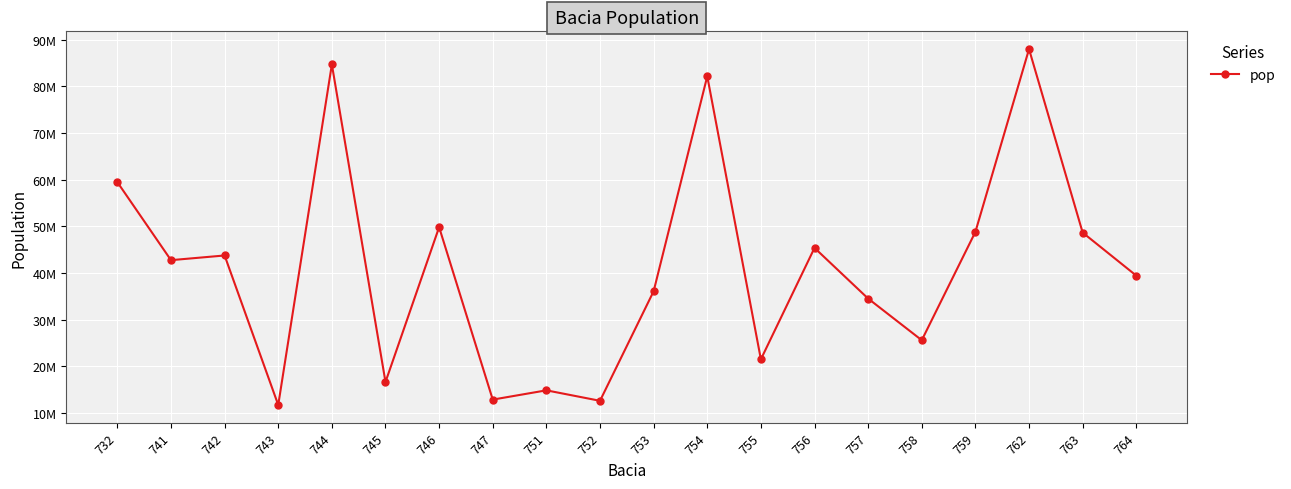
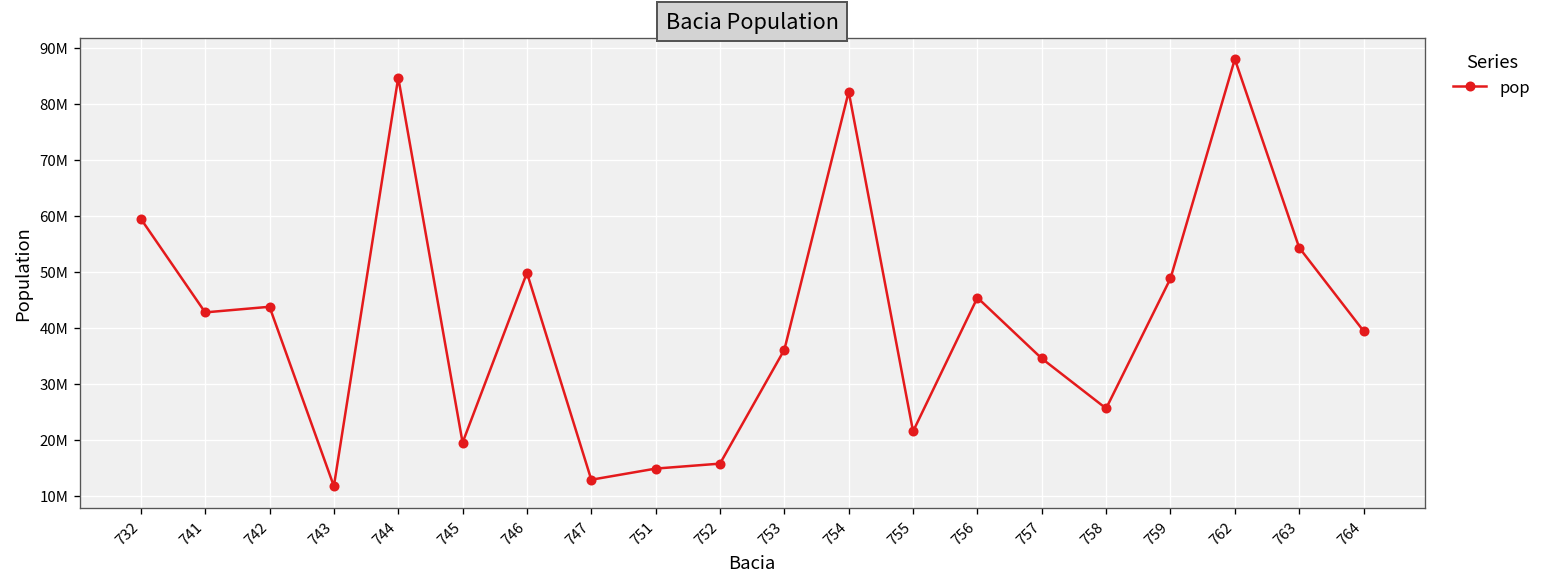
  {
    "732": 59000000,
    "741": 43000000,
    "742": 44000000,
    "743": 12000000,
    "744": 85000000,
-   "745": 17000000,
+   "745": 20000000,
    "746": 50000000,
    "747": 13000000,
    "751": 15000000,
-   "752": 13000000,
+   "752": 16000000,
    "753": 36000000,
    "754": 82000000,
    "755": 22000000,
    "756": 45000000,
    "757": 35000000,
    "758": 26000000,
    "759": 49000000,
    "762": 88000000,
-   "763": 49000000,
+   "763": 54000000,
    "764": 39000000
  }
